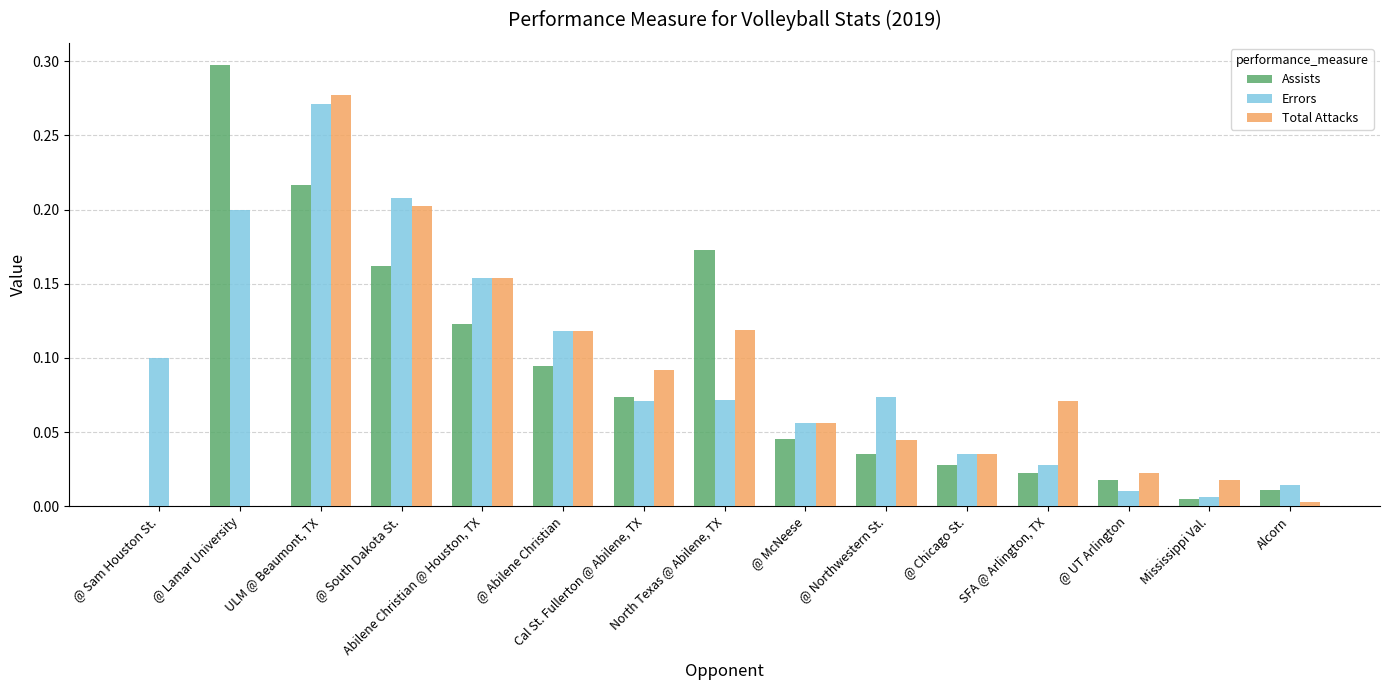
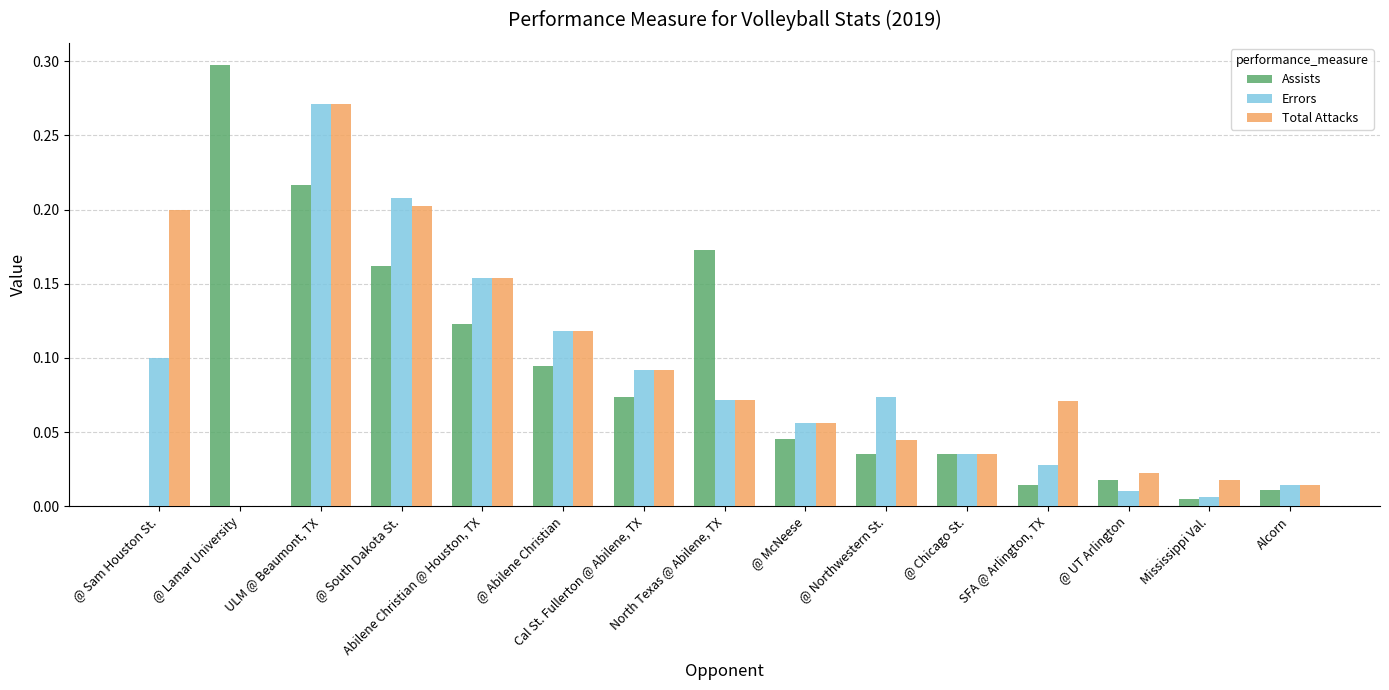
  {
    "Assists": {
      "@ Sam Houston St.": 0.000,
      "@ Lamar University": 0.297,
      "ULM @ Beaumont, TX": 0.217,
      "@ South Dakota St.": 0.162,
      "Abilene Christian @ Houston, TX": 0.123,
      "@ Abilene Christian": 0.095,
      "Cal St. Fullerton @ Abilene, TX": 0.073,
      "North Texas @ Abilene, TX": 0.173,
      "@ McNeese": 0.045,
      "@ Northwestern St.": 0.036,
-     "@ Chicago St.": 0.028,
-     "SFA @ Arlington, TX": 0.022,
+     "@ Chicago St.": 0.035,
+     "SFA @ Arlington, TX": 0.015,
      "@ UT Arlington": 0.018,
      "Mississippi Val.": 0.005,
      "Alcorn": 0.011
    },
    "Errors": {
      "@ Sam Houston St.": 0.100,
-     "@ Lamar University": 0.2,
+     "@ Lamar University": 0.0,
      "ULM @ Beaumont, TX": 0.271,
      "@ South Dakota St.": 0.208,
      "Abilene Christian @ Houston, TX": 0.154,
      "@ Abilene Christian": 0.118,
-     "Cal St. Fullerton @ Abilene, TX": 0.071,
+     "Cal St. Fullerton @ Abilene, TX": 0.092,
      "North Texas @ Abilene, TX": 0.072,
      "@ McNeese": 0.056,
      "@ Northwestern St.": 0.074,
      "@ Chicago St.": 0.035,
      "SFA @ Arlington, TX": 0.028,
      "@ UT Arlington": 0.010,
      "Mississippi Val.": 0.006,
      "Alcorn": 0.014
    },
    "Total Attacks": {
-     "@ Sam Houston St.": 0.0,
+     "@ Sam Houston St.": 0.2,
      "@ Lamar University": 0.000,
-     "ULM @ Beaumont, TX": 0.277,
+     "ULM @ Beaumont, TX": 0.271,
      "@ South Dakota St.": 0.202,
      "Abilene Christian @ Houston, TX": 0.154,
      "@ Abilene Christian": 0.118,
      "Cal St. Fullerton @ Abilene, TX": 0.092,
-     "North Texas @ Abilene, TX": 0.118,
+     "North Texas @ Abilene, TX": 0.072,
      "@ McNeese": 0.056,
      "@ Northwestern St.": 0.044,
      "@ Chicago St.": 0.035,
      "SFA @ Arlington, TX": 0.071,
      "@ UT Arlington": 0.022,
      "Mississippi Val.": 0.018,
-     "Alcorn": 0.003
+     "Alcorn": 0.014
    }
  }
